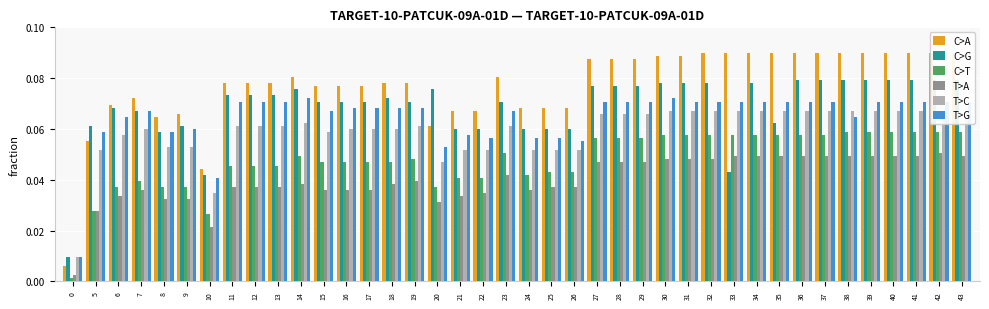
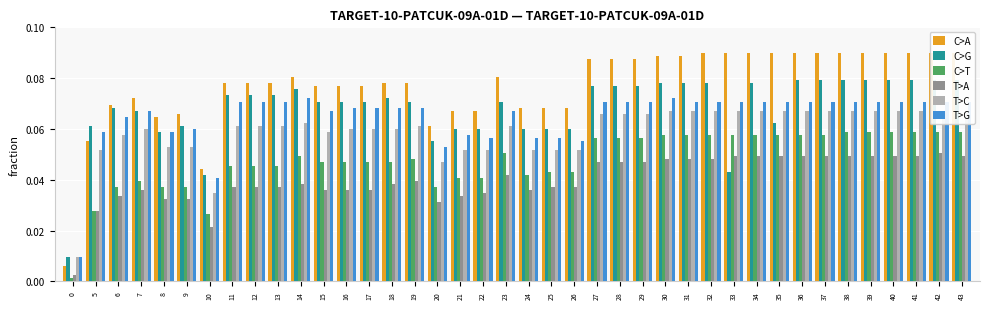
  {
    "C>A": {
      "0": 0.006,
      "5": 0.055,
      "6": 0.070,
      "7": 0.072,
      "8": 0.065,
      "9": 0.066,
      "10": 0.044,
      "11": 0.078,
      "12": 0.078,
      "13": 0.078,
      "14": 0.080,
      "15": 0.077,
      "16": 0.077,
      "17": 0.077,
      "18": 0.078,
      "19": 0.078,
      "20": 0.061,
      "21": 0.067,
      "22": 0.067,
      "23": 0.080,
      "24": 0.068,
      "25": 0.068,
      "26": 0.068,
      "27": 0.088,
      "28": 0.088,
      "29": 0.088,
      "30": 0.089,
      "31": 0.089,
      "32": 0.090,
      "33": 0.090,
      "34": 0.090,
      "35": 0.090,
      "36": 0.090,
      "37": 0.090,
      "38": 0.090,
      "39": 0.090,
      "40": 0.090,
      "41": 0.090
    },
    "C>G": {
      "0": 0.010,
      "5": 0.061,
      "6": 0.068,
      "7": 0.067,
      "8": 0.059,
      "9": 0.061,
      "10": 0.042,
      "11": 0.073,
      "12": 0.073,
      "13": 0.073,
      "14": 0.076,
      "15": 0.071,
      "16": 0.071,
      "17": 0.071,
      "18": 0.072,
      "19": 0.071,
-     "20": 0.076,
+     "20": 0.055,
      "21": 0.060,
      "22": 0.060,
      "23": 0.071,
      "24": 0.060,
      "25": 0.060,
      "26": 0.060,
      "27": 0.077,
      "28": 0.077,
      "29": 0.077,
      "30": 0.078,
      "31": 0.078,
      "32": 0.078,
      "33": 0.043,
      "34": 0.078,
      "35": 0.062,
      "36": 0.079,
      "37": 0.079,
      "38": 0.079,
      "39": 0.079,
      "40": 0.079,
      "41": 0.079
    },
    "C>T": {
      "0": 0.001,
      "5": 0.028,
      "6": 0.037,
      "7": 0.040,
      "8": 0.037,
      "9": 0.037,
      "10": 0.026,
      "11": 0.046,
      "12": 0.046,
      "13": 0.046,
      "14": 0.049,
      "15": 0.047,
      "16": 0.047,
      "17": 0.047,
      "18": 0.047,
      "19": 0.048,
      "20": 0.037,
      "21": 0.041,
      "22": 0.041,
      "23": 0.050,
      "24": 0.042,
      "25": 0.043,
      "26": 0.043,
      "27": 0.056,
      "28": 0.056,
      "29": 0.056,
      "30": 0.058,
      "31": 0.058,
      "32": 0.058,
      "33": 0.058,
      "34": 0.058,
      "35": 0.058,
      "36": 0.058,
      "37": 0.058,
      "38": 0.059,
      "39": 0.059,
      "40": 0.059,
      "41": 0.059,
      "42": 0.059,
      "43": 0.059
    },
    "T>G": {
      "0": 0.010,
      "5": 0.059,
      "6": 0.065,
      "7": 0.067,
      "8": 0.059,
      "9": 0.060,
      "10": 0.041,
      "11": 0.071,
      "12": 0.071,
      "13": 0.071,
      "14": 0.072,
      "15": 0.067,
      "16": 0.068,
      "17": 0.068,
      "18": 0.068,
      "19": 0.068,
      "20": 0.053,
      "21": 0.058,
      "22": 0.056,
      "23": 0.067,
      "24": 0.056,
      "25": 0.056,
      "26": 0.055,
      "27": 0.071,
      "28": 0.071,
      "29": 0.071,
      "30": 0.072,
      "31": 0.071,
      "32": 0.071,
      "33": 0.071,
      "34": 0.071,
      "35": 0.071,
      "36": 0.071,
      "37": 0.071,
-     "38": 0.065,
+     "38": 0.071,
      "39": 0.071,
      "40": 0.071,
      "41": 0.071
    }
  }
